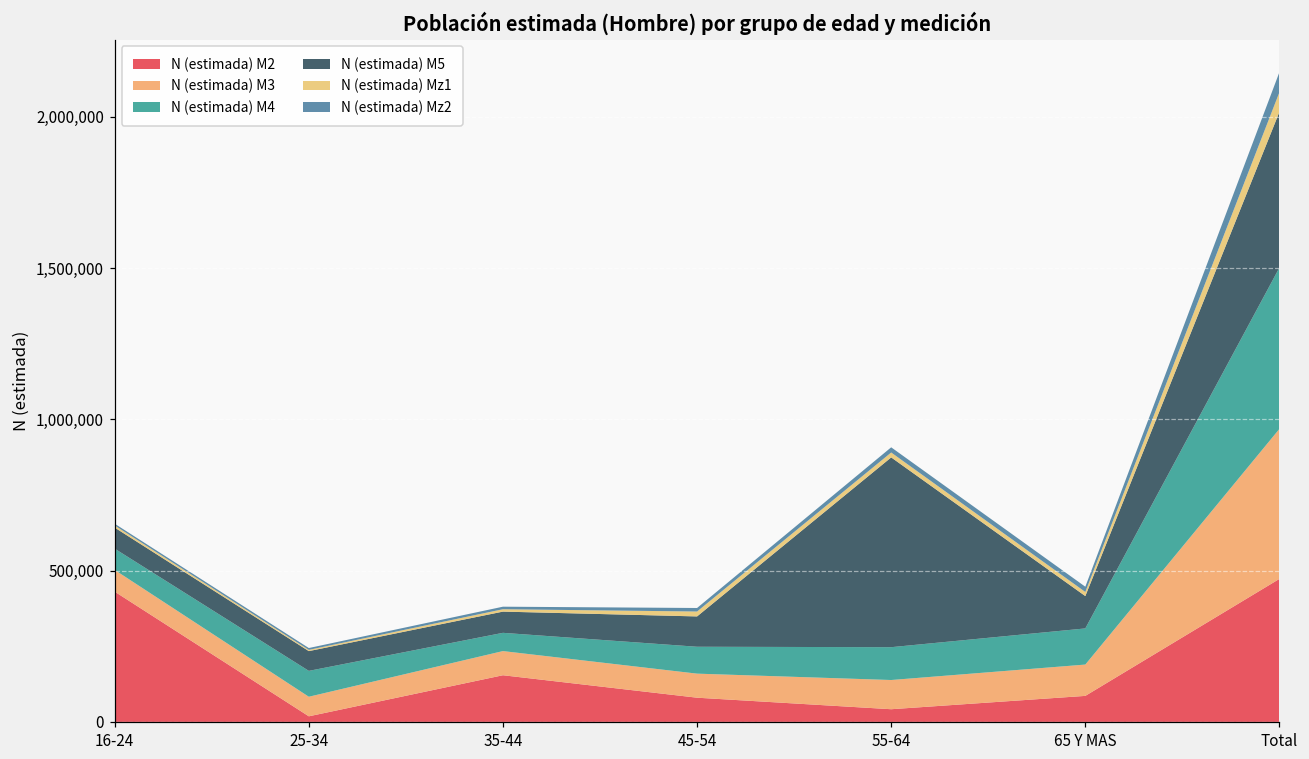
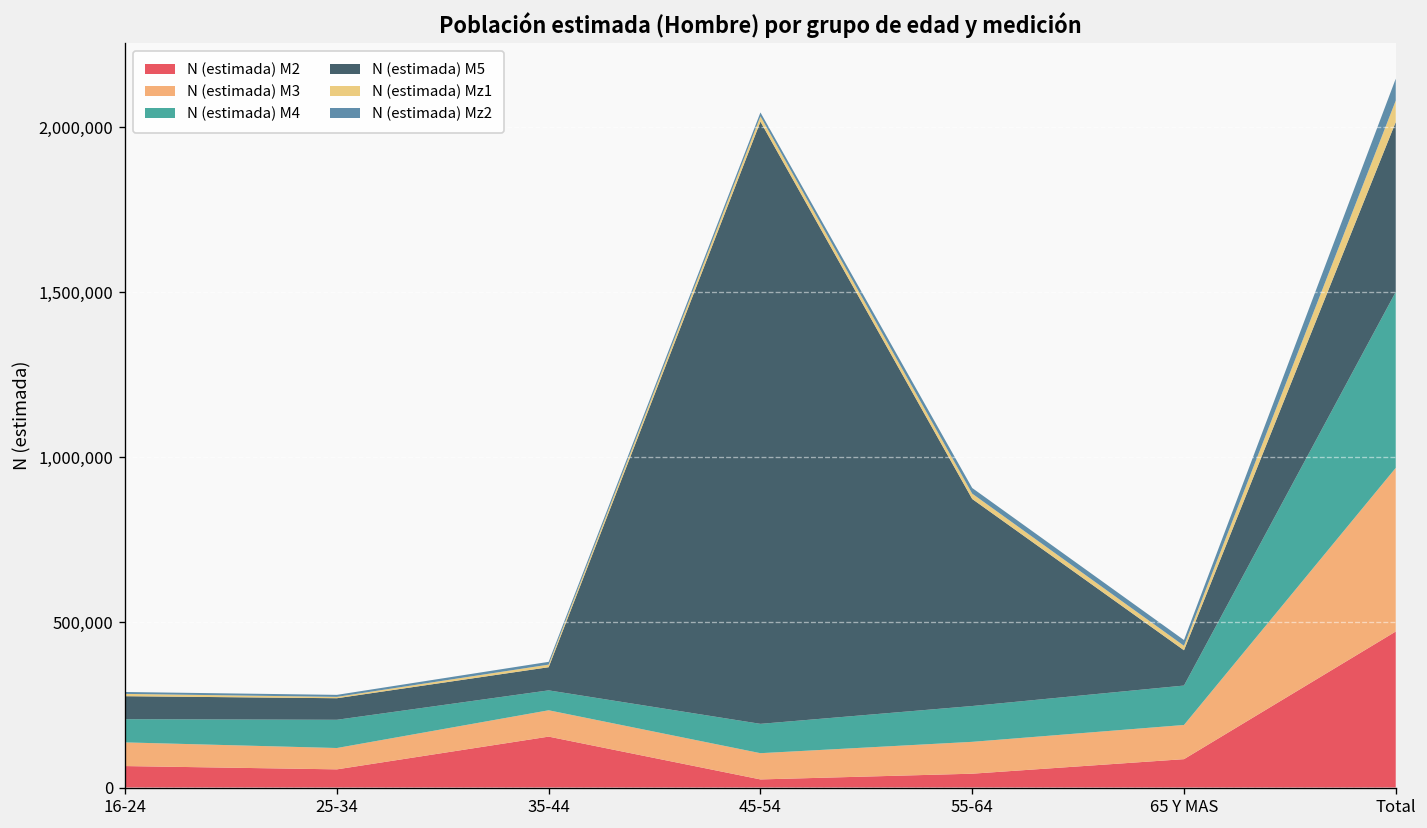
  {
    "N (estimada) M2": {
-     "16-24": "430,000",
-     "25-34": "20,000",
+     "16-24": "70,000",
+     "25-34": "60,000",
      "35-44": "150,000",
-     "45-54": "80,000",
+     "45-54": "20,000",
      "55-64": "40,000",
      "65 Y MAS": "90,000",
      "Total": "470,000"
    },
    "N (estimada) M5": {
-     "45-54": "100,000",
+     "45-54": "1,820,000",
      "55-64": "630,000",
      "65 Y MAS": "110,000",
      "Total": "510,000"
    }
  }
